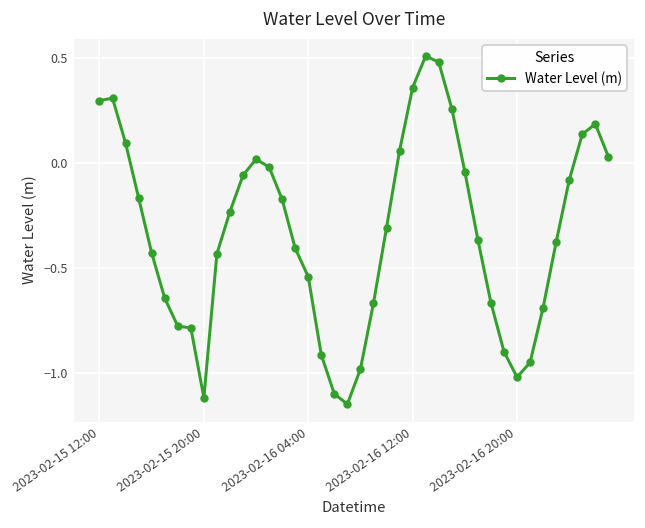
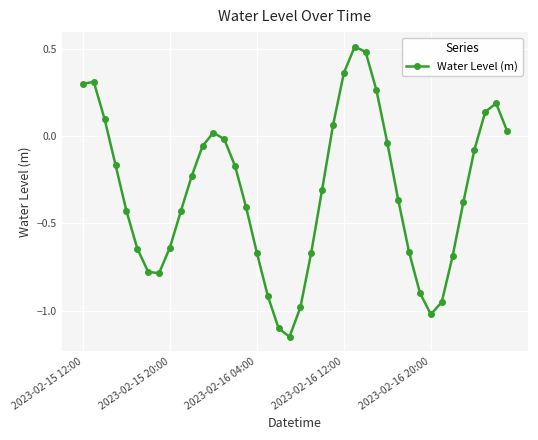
  {
    "2023-02-15 12:00": 0.30,
-   "2023-02-15 20:00": -1.12,
-   "2023-02-16 04:00": -0.54,
+   "2023-02-15 20:00": -0.64,
+   "2023-02-16 04:00": -0.67,
    "2023-02-16 12:00": 0.36,
    "2023-02-16 20:00": -1.02
  }
